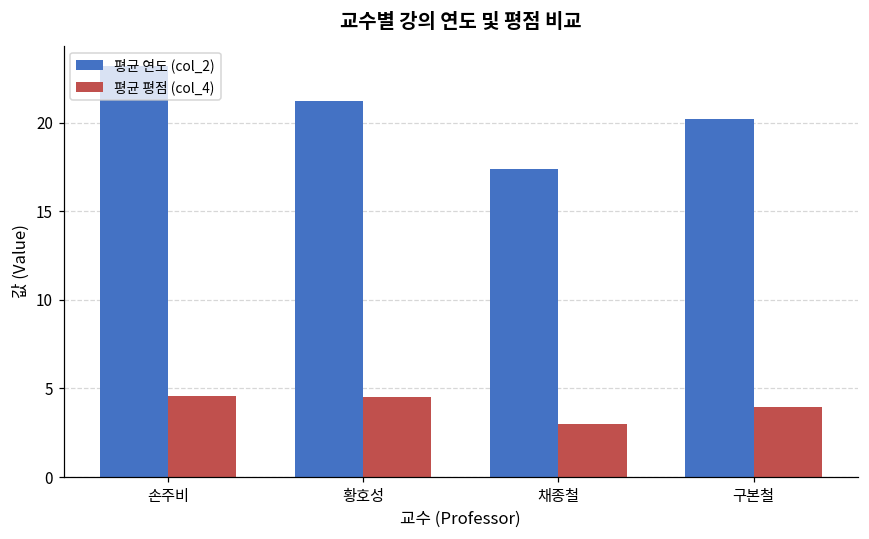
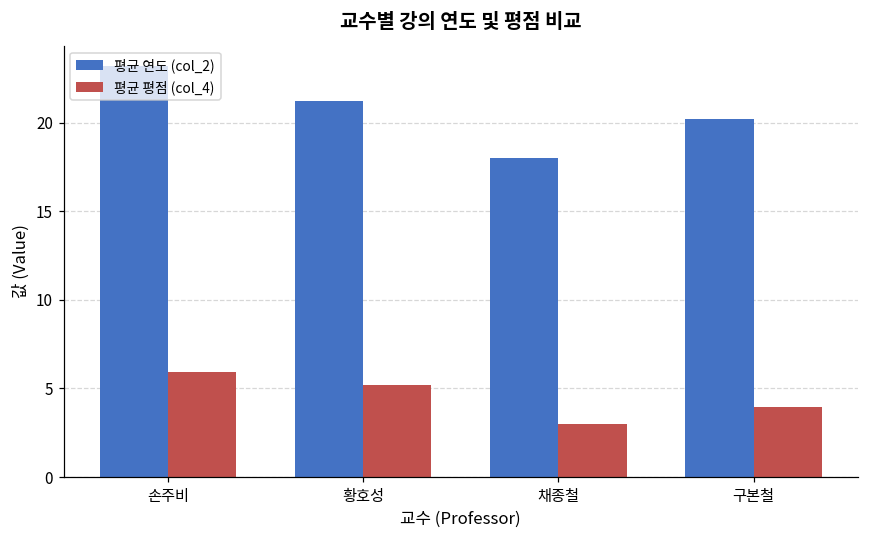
  {
    "평균 연도 (col_2)": {
      "황호성": 21.2,
-     "채종철": 17.4,
+     "채종철": 18.0,
      "구본철": 20.2
    },
    "평균 평점 (col_4)": {
-     "손주비": 4.6,
-     "황호성": 4.5,
+     "손주비": 5.9,
+     "황호성": 5.2,
      "채종철": 3.0,
      "구본철": 4.0
    }
  }
